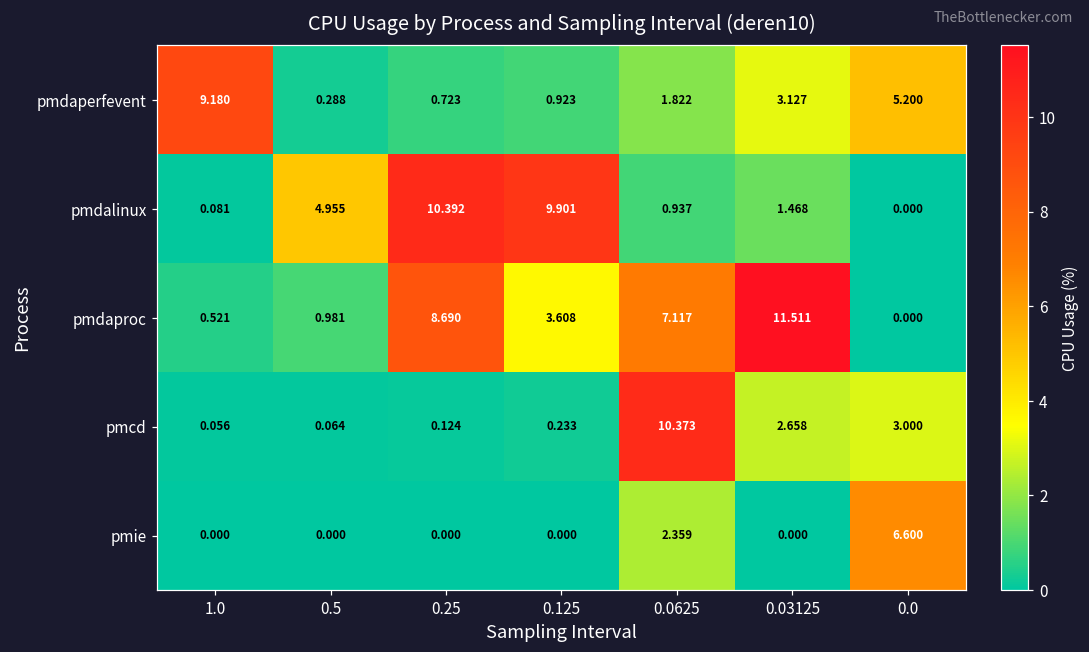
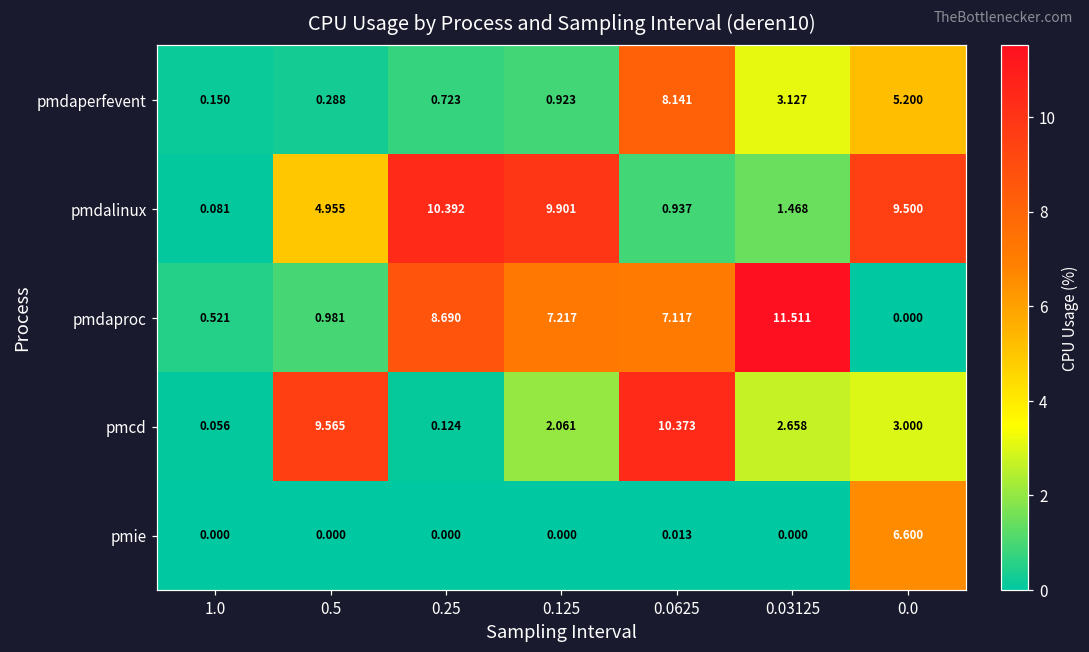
  {
    "pmdaperfevent": {
-     "1.0": 9.180,
+     "1.0": 0.150,
      "0.5": 0.288,
      "0.25": 0.723,
      "0.125": 0.923,
-     "0.0625": 1.822,
+     "0.0625": 8.141,
      "0.03125": 3.127,
      "0.0": 5.200
    },
    "pmdalinux": {
      "1.0": 0.081,
      "0.5": 4.955,
      "0.25": 10.392,
      "0.125": 9.901,
      "0.0625": 0.937,
      "0.03125": 1.468,
-     "0.0": 0.000
+     "0.0": 9.500
    },
    "pmdaproc": {
      "1.0": 0.521,
      "0.5": 0.981,
      "0.25": 8.690,
-     "0.125": 3.608,
+     "0.125": 7.217,
      "0.0625": 7.117,
      "0.03125": 11.511,
      "0.0": 0.000
    },
    "pmcd": {
      "1.0": 0.056,
-     "0.5": 0.064,
+     "0.5": 9.565,
      "0.25": 0.124,
-     "0.125": 0.233,
+     "0.125": 2.061,
      "0.0625": 10.373,
      "0.03125": 2.658,
      "0.0": 3.000
    },
    "pmie": {
      "1.0": 0.000,
      "0.5": 0.000,
      "0.25": 0.000,
      "0.125": 0.000,
-     "0.0625": 2.359,
+     "0.0625": 0.013,
      "0.03125": 0.000,
      "0.0": 6.600
    }
  }
